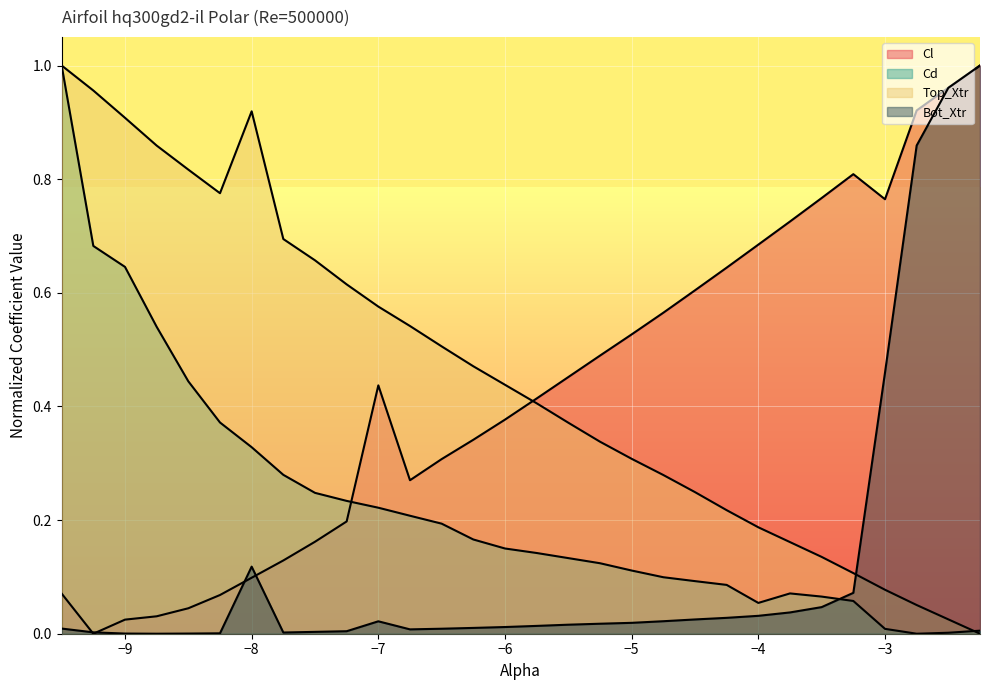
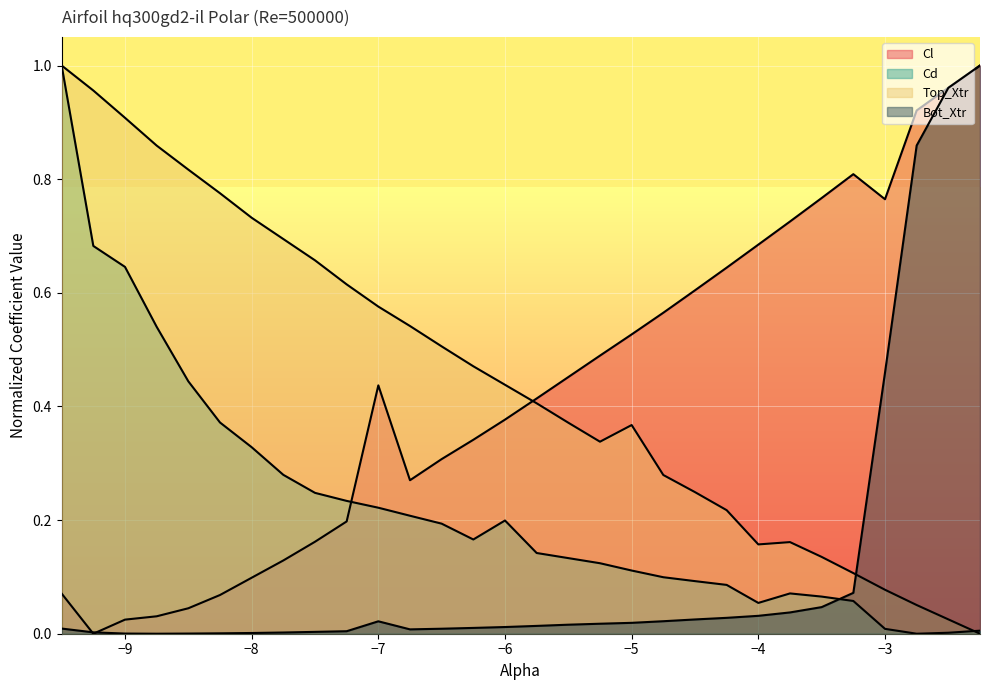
  {
    "Cl": {
      "−9": 0.02,
      "−8": 0.10,
      "−7": 0.44,
      "−6": 0.38,
      "−5": 0.53,
      "−4": 0.68,
      "−3": 0.76
    },
    "Cd": {
      "−9": 0.65,
      "−8": 0.33,
      "−7": 0.22,
-     "−6": 0.15,
+     "−6": 0.20,
      "−5": 0.11,
      "−4": 0.05,
      "−3": 0.01
    },
    "Top_Xtr": {
      "−9": 0.91,
-     "−8": 0.92,
+     "−8": 0.73,
      "−7": 0.58,
      "−6": 0.44,
-     "−5": 0.31,
-     "−4": 0.19,
+     "−5": 0.37,
+     "−4": 0.16,
      "−3": 0.08
    },
    "Bot_Xtr": {
      "−9": 0.00,
-     "−8": 0.12,
+     "−8": 0.00,
      "−7": 0.02,
      "−6": 0.01,
      "−5": 0.02,
      "−4": 0.03,
      "−3": 0.46
    }
  }
